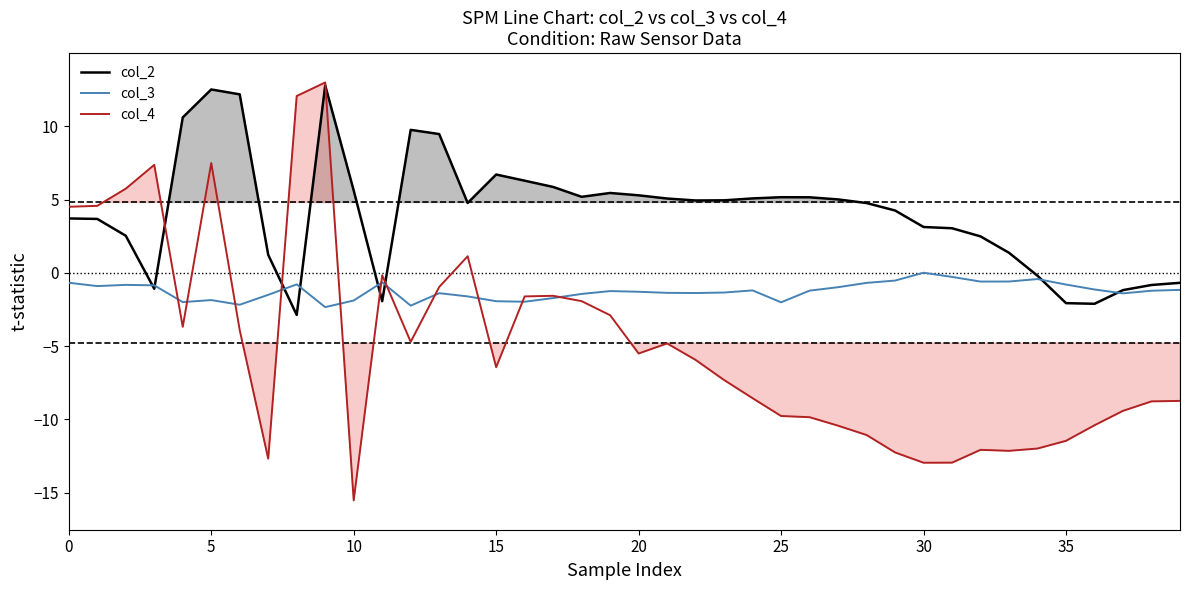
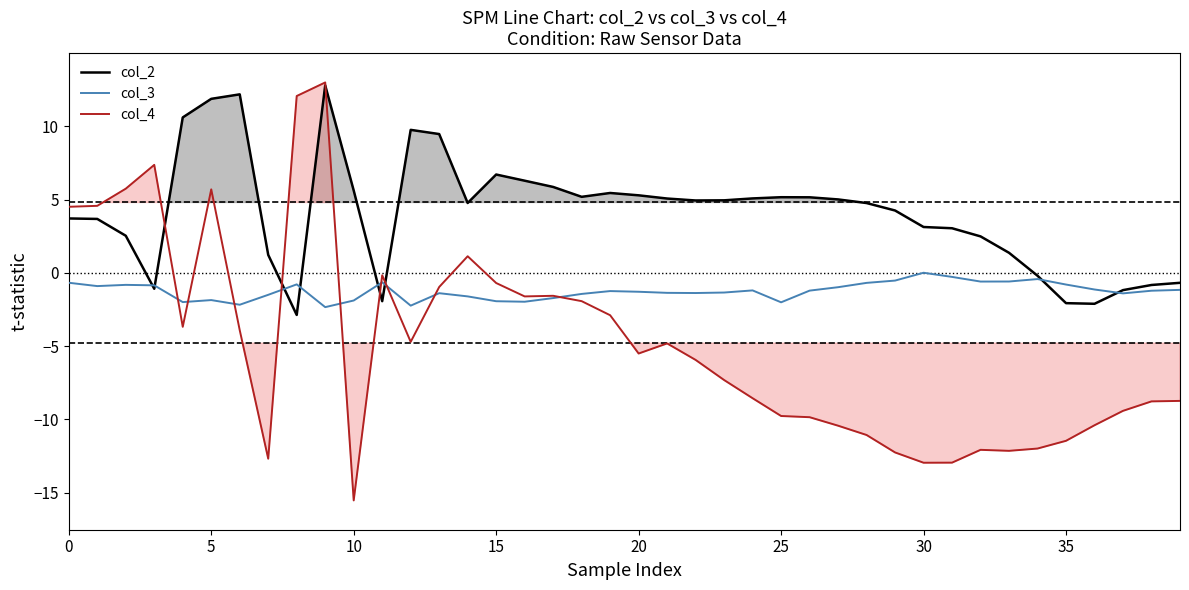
  {
    "col_2": {
      "0": 3.7,
-     "5": 12.5,
+     "5": 11.9,
      "10": 5.6,
      "15": 6.7,
      "20": 5.3,
      "25": 5.2,
      "30": 3.1,
      "35": -2.1
    },
    "col_3": {
      "0": -0.7,
      "5": -1.9,
      "10": -1.9,
      "15": -1.9,
      "20": -1.3,
      "25": -2.0,
      "30": 0.0,
      "35": -0.8
    },
    "col_4": {
      "0": 4.5,
-     "5": 7.5,
+     "5": 5.7,
      "10": -15.5,
-     "15": -6.4,
+     "15": -0.7,
      "20": -5.5,
      "25": -9.8,
      "30": -13.0,
      "35": -11.5
    }
  }
